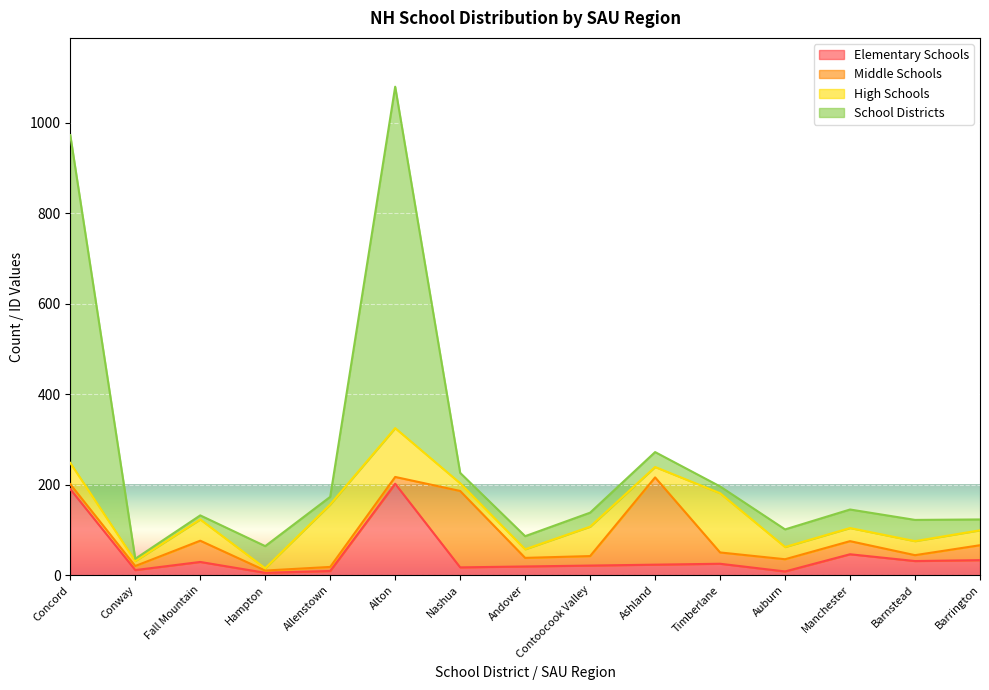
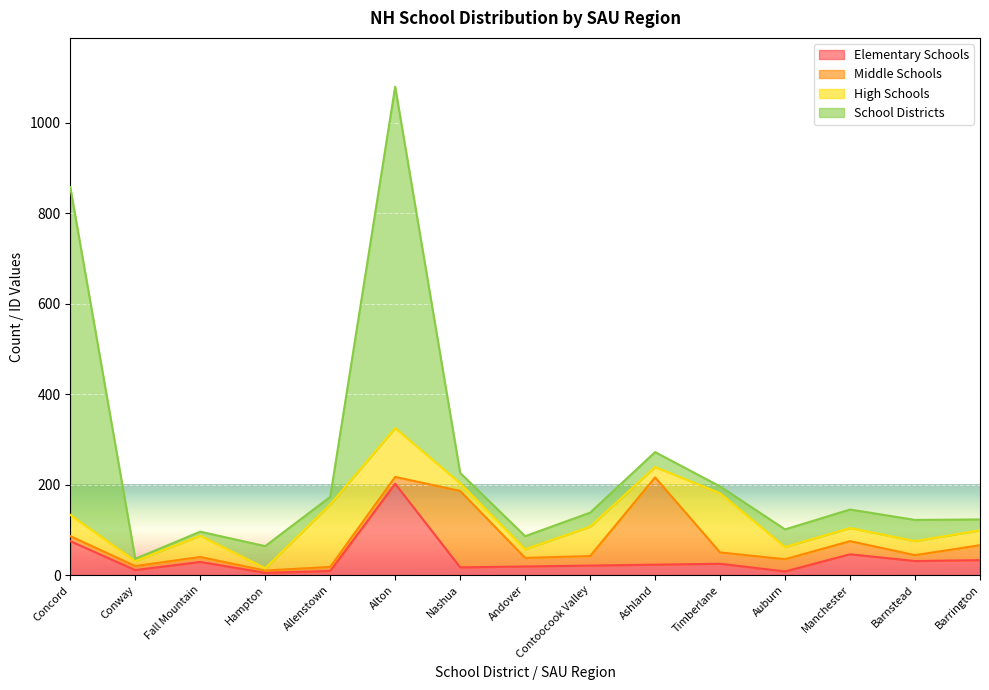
  {
    "Elementary Schools": {
-     "Concord": 190,
+     "Concord": 80,
      "Conway": 10,
      "Fall Mountain": 30,
      "Allenstown": 10,
      "Alton": 200,
      "Nashua": 20,
      "Andover": 20,
      "Contoocook Valley": 20,
      "Ashland": 20,
      "Timberlane": 30,
      "Auburn": 10,
      "Manchester": 50,
      "Barnstead": 30,
      "Barrington": 30
    },
    "Middle Schools": {
      "Concord": 10,
      "Conway": 10,
-     "Fall Mountain": 50,
+     "Fall Mountain": 10,
      "Allenstown": 10,
      "Alton": 20,
      "Nashua": 170,
      "Andover": 20,
      "Contoocook Valley": 20,
      "Ashland": 190,
      "Timberlane": 30,
      "Auburn": 30,
      "Manchester": 30,
      "Barnstead": 10,
      "Barrington": 30
    },
    "High Schools": {
      "Concord": 50,
      "Fall Mountain": 50,
      "Allenstown": 140,
      "Alton": 110,
      "Nashua": 20,
      "Andover": 20,
      "Contoocook Valley": 70,
      "Ashland": 20,
      "Timberlane": 130,
      "Auburn": 30,
      "Manchester": 30,
      "Barnstead": 30,
      "Barrington": 30
    },
    "School Districts": {
      "Concord": 730,
      "Fall Mountain": 10,
      "Hampton": 50,
      "Allenstown": 20,
      "Alton": 760,
      "Nashua": 20,
      "Andover": 30,
      "Contoocook Valley": 30,
      "Ashland": 30,
      "Timberlane": 20,
      "Auburn": 40,
      "Manchester": 40,
      "Barnstead": 50,
      "Barrington": 20
    }
  }
